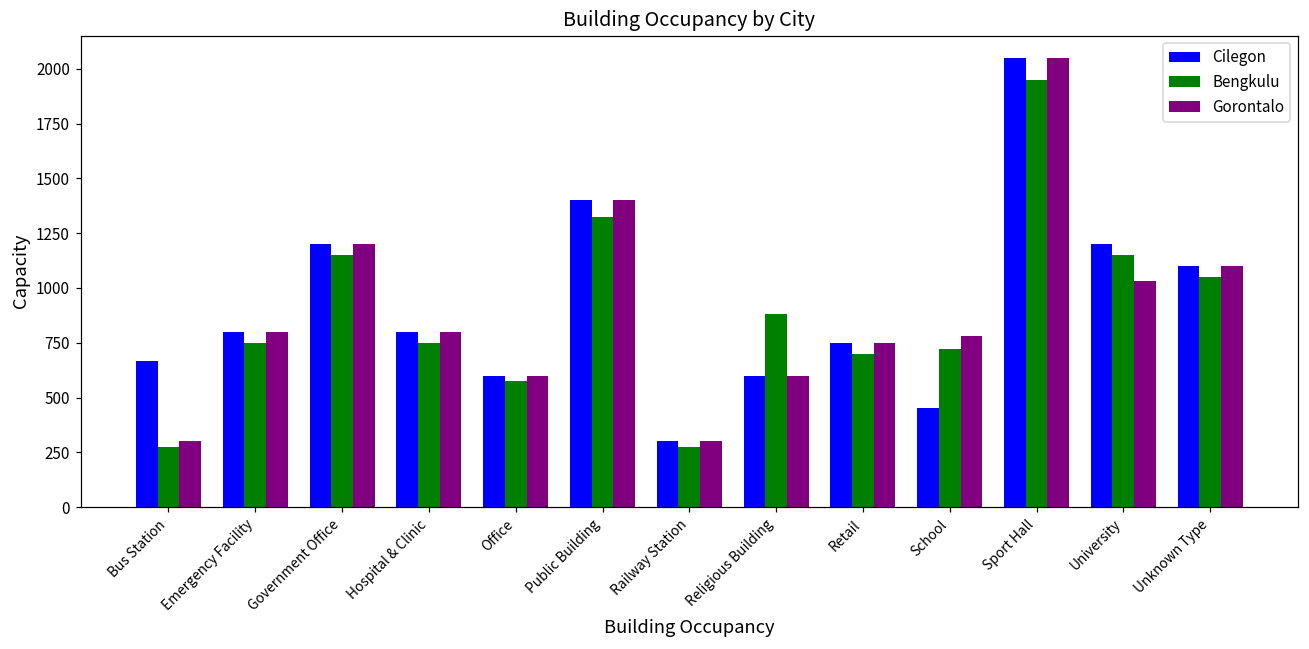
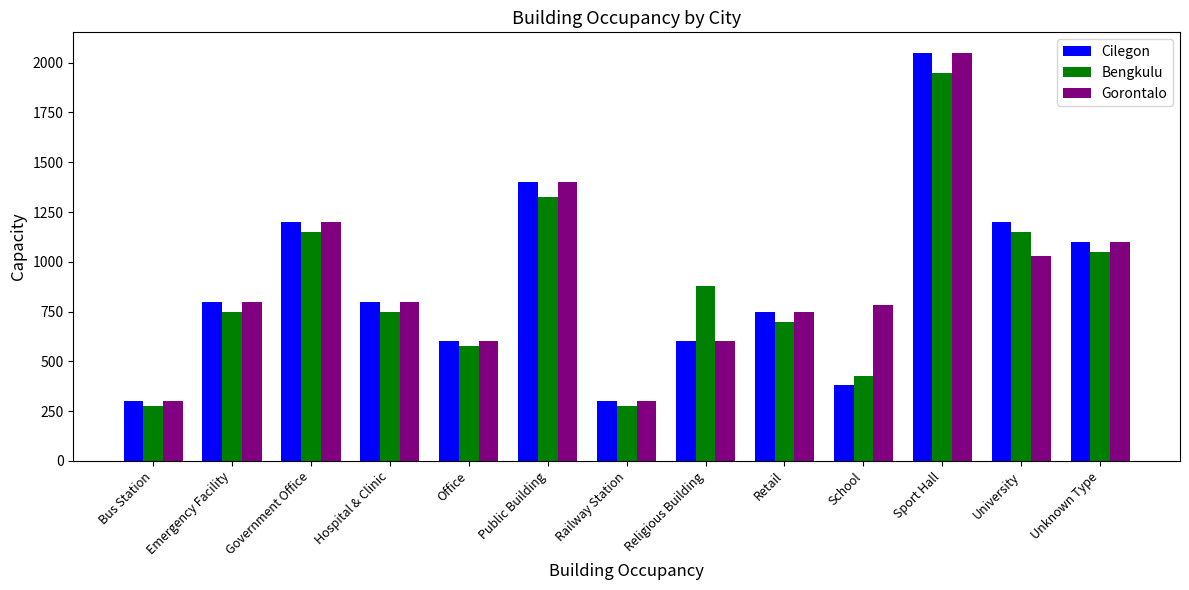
  {
    "Cilegon": {
-     "Bus Station": 670,
+     "Bus Station": 300,
      "Emergency Facility": 800,
      "Government Office": 1200,
      "Hospital & Clinic": 800,
      "Office": 600,
      "Public Building": 1400,
      "Railway Station": 300,
      "Religious Building": 600,
      "Retail": 750,
-     "School": 450,
+     "School": 380,
      "Sport Hall": 2050,
      "University": 1200,
      "Unknown Type": 1100
    },
    "Bengkulu": {
      "Bus Station": 280,
      "Emergency Facility": 750,
      "Government Office": 1150,
      "Hospital & Clinic": 750,
      "Office": 580,
      "Public Building": 1330,
      "Railway Station": 280,
      "Religious Building": 880,
      "Retail": 700,
-     "School": 720,
+     "School": 430,
      "Sport Hall": 1950,
      "University": 1150,
      "Unknown Type": 1050
    },
    "Gorontalo": {
      "Bus Station": 300,
      "Emergency Facility": 800,
      "Government Office": 1200,
      "Hospital & Clinic": 800,
      "Office": 600,
      "Public Building": 1400,
      "Railway Station": 300,
      "Religious Building": 600,
      "Retail": 750,
      "School": 780,
      "Sport Hall": 2050,
      "University": 1030,
      "Unknown Type": 1100
    }
  }
